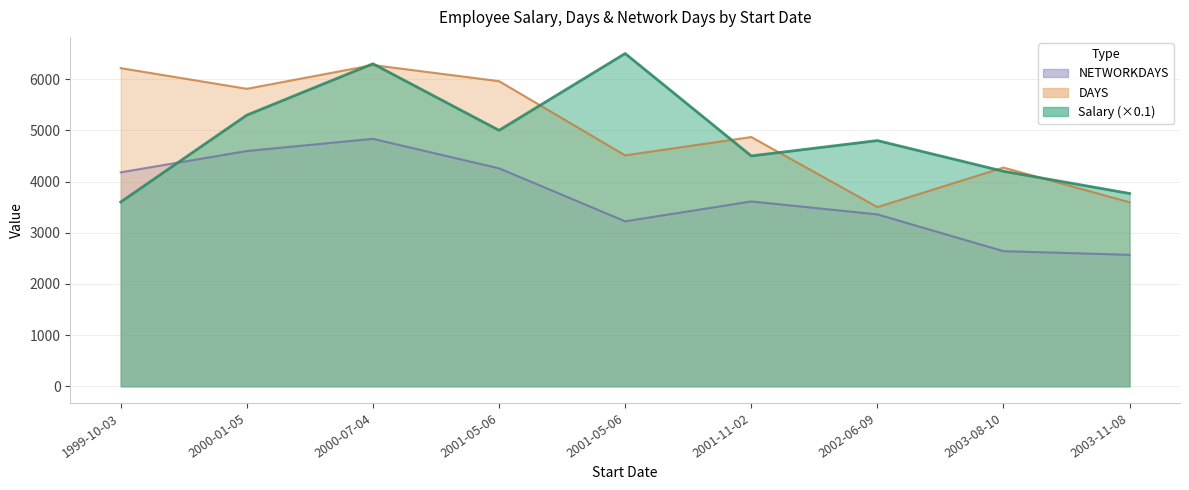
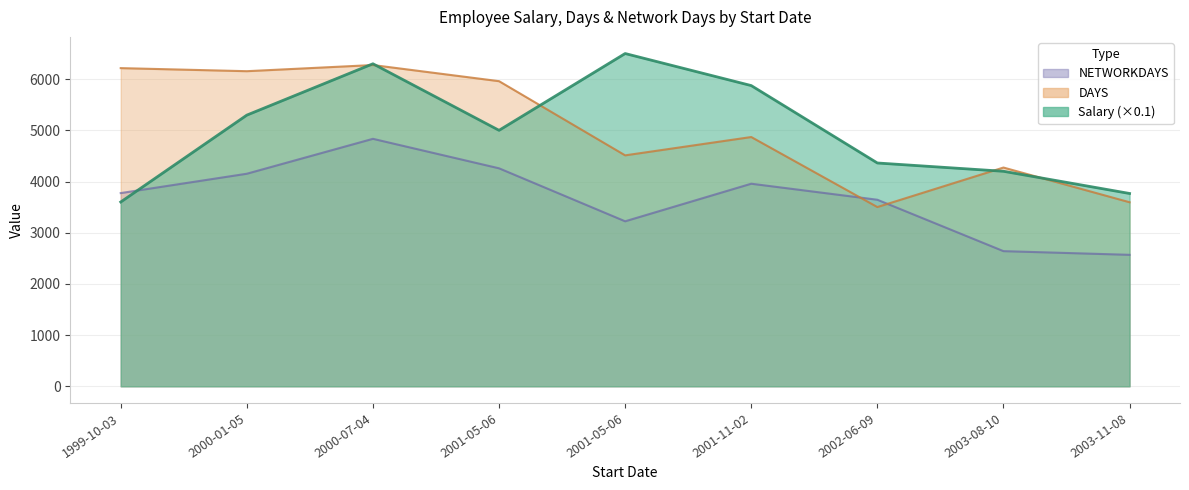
  {
    "NETWORKDAYS": {
-     "1999-10-03": 4200,
-     "2000-01-05": 4600,
+     "1999-10-03": 3800,
+     "2000-01-05": 4200,
      "2000-07-04": 4800,
-     "2001-11-02": 3600,
-     "2002-06-09": 3400,
+     "2001-11-02": 4000,
+     "2002-06-09": 3600,
      "2003-08-10": 2600,
      "2003-11-08": 2600
    },
    "DAYS": {
      "1999-10-03": 6200,
-     "2000-01-05": 5800,
+     "2000-01-05": 6200,
      "2001-11-02": 4900,
      "2002-06-09": 3500,
      "2003-08-10": 4300,
      "2003-11-08": 3600
    },
    "Salary (×0.1)": {
      "1999-10-03": 3600,
      "2000-01-05": 5300,
-     "2001-11-02": 4500,
-     "2002-06-09": 4800,
+     "2001-11-02": 5900,
+     "2002-06-09": 4400,
      "2003-08-10": 4200,
      "2003-11-08": 3800
    }
  }
